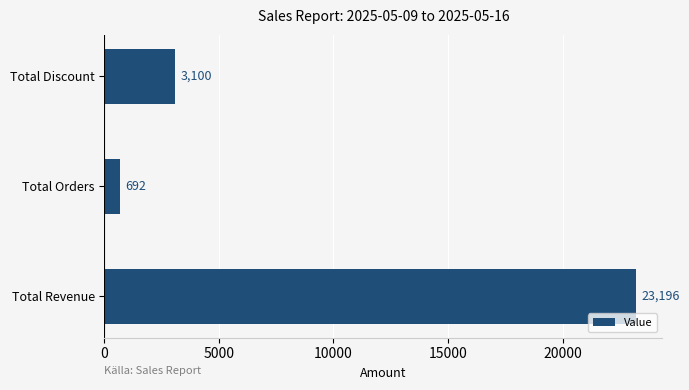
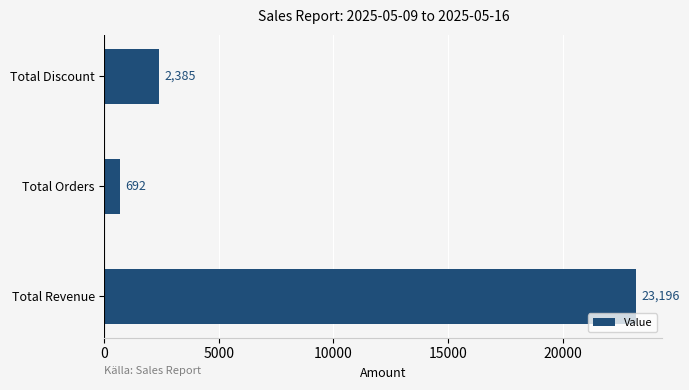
  {
-   "Total Discount": "3,100",
+   "Total Discount": "2,385",
    "Total Orders": "692",
    "Total Revenue": "23,196"
  }
